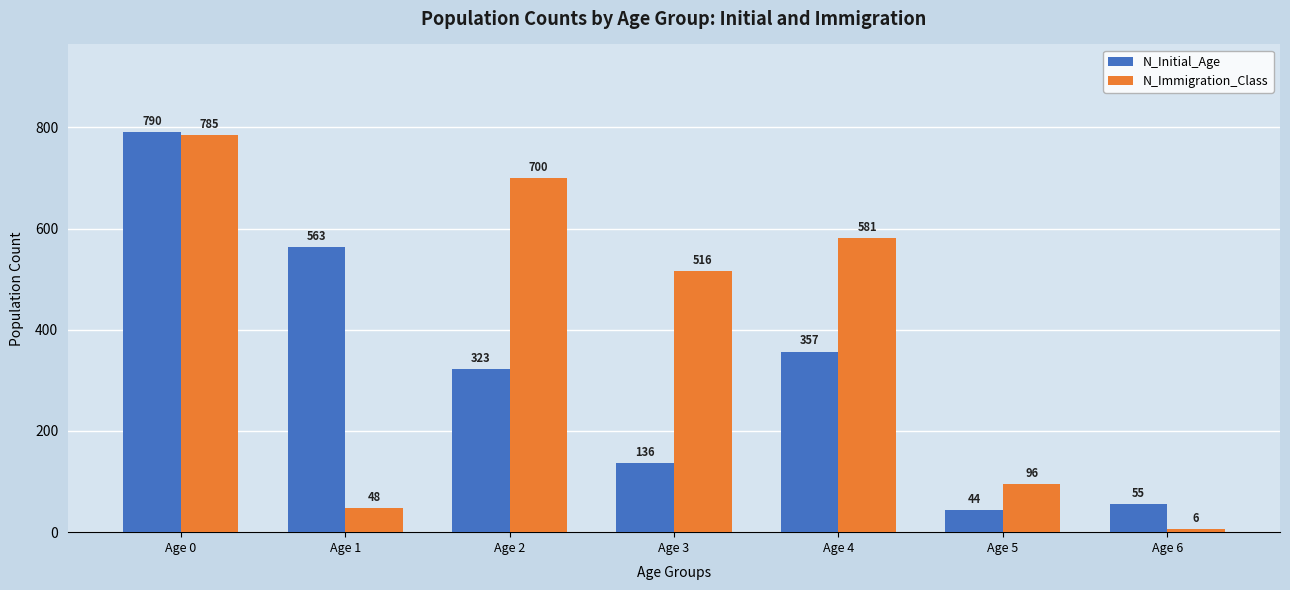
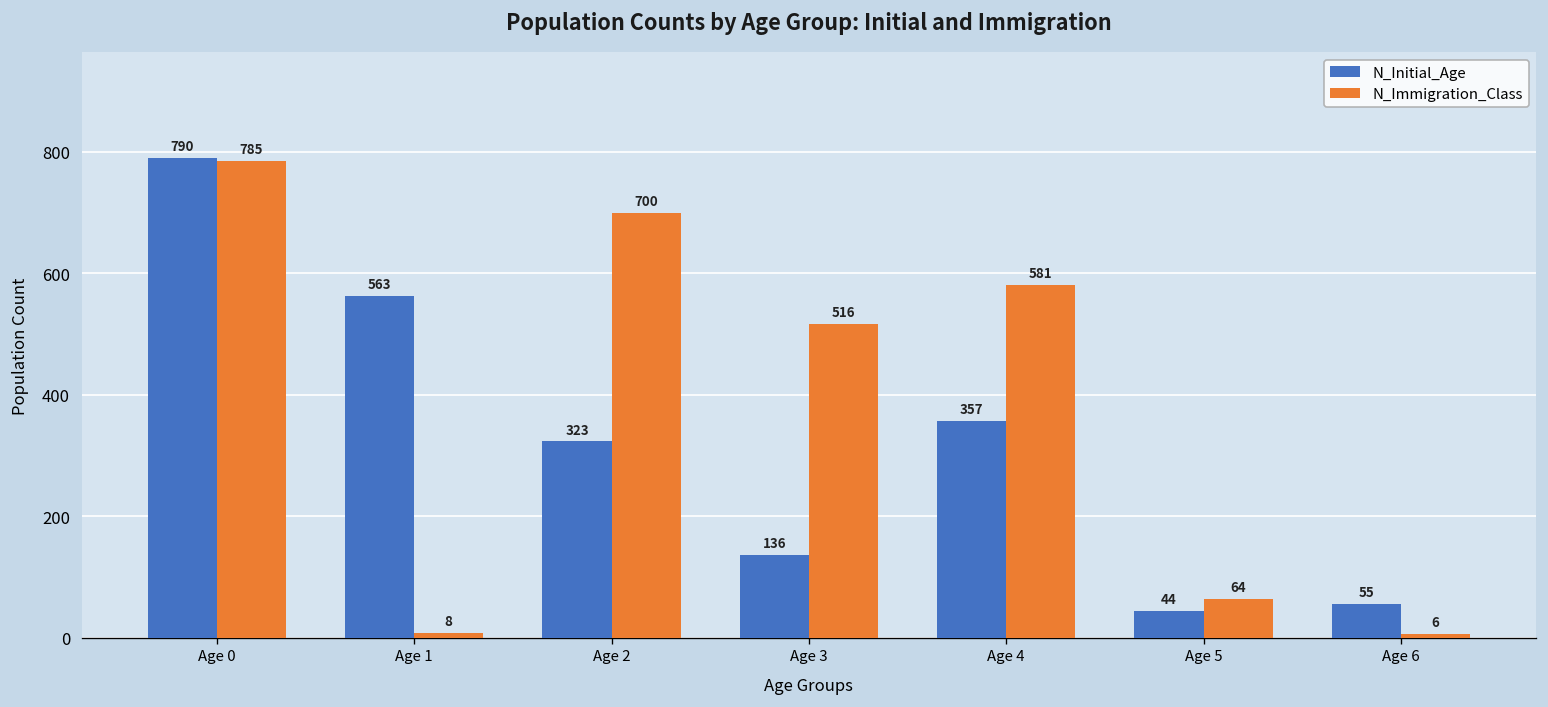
  {
    "N_Initial_Age": {
      "Age 0": 790,
      "Age 1": 563,
      "Age 2": 323,
      "Age 3": 136,
      "Age 4": 357,
      "Age 5": 44,
      "Age 6": 55
    },
    "N_Immigration_Class": {
      "Age 0": 785,
-     "Age 1": 48,
+     "Age 1": 8,
      "Age 2": 700,
      "Age 3": 516,
      "Age 4": 581,
-     "Age 5": 96,
+     "Age 5": 64,
      "Age 6": 6
    }
  }
